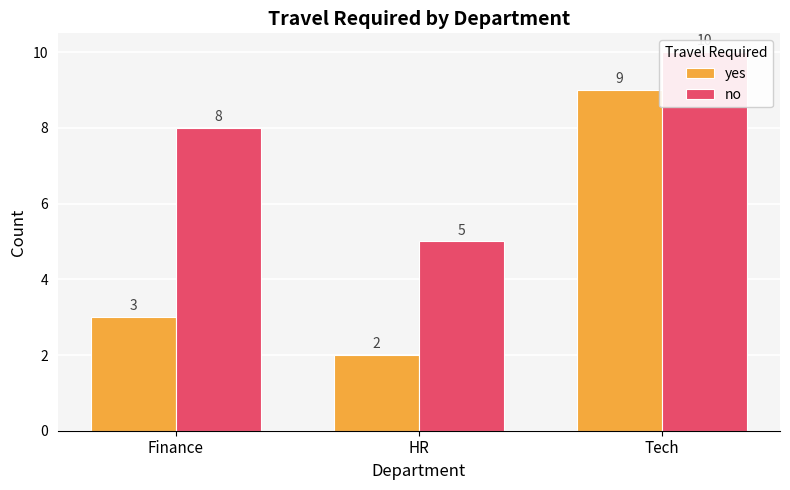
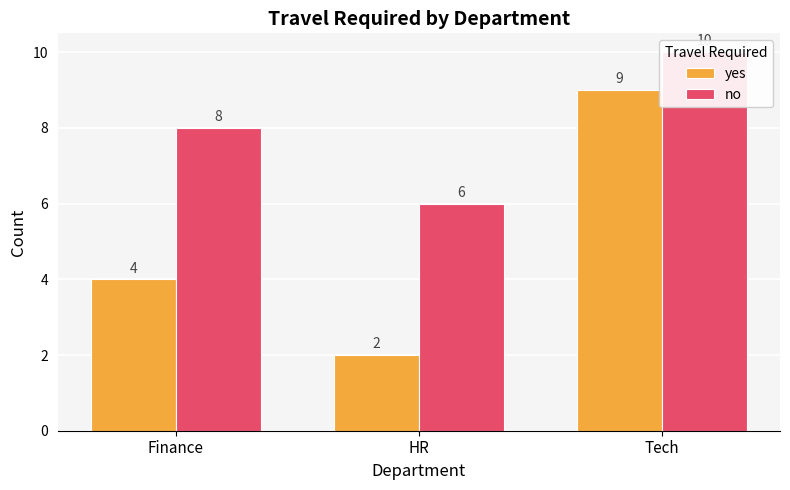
  {
    "yes": {
-     "Finance": 3,
+     "Finance": 4,
      "HR": 2,
      "Tech": 9
    },
    "no": {
      "Finance": 8,
-     "HR": 5
+     "HR": 6
    }
  }
